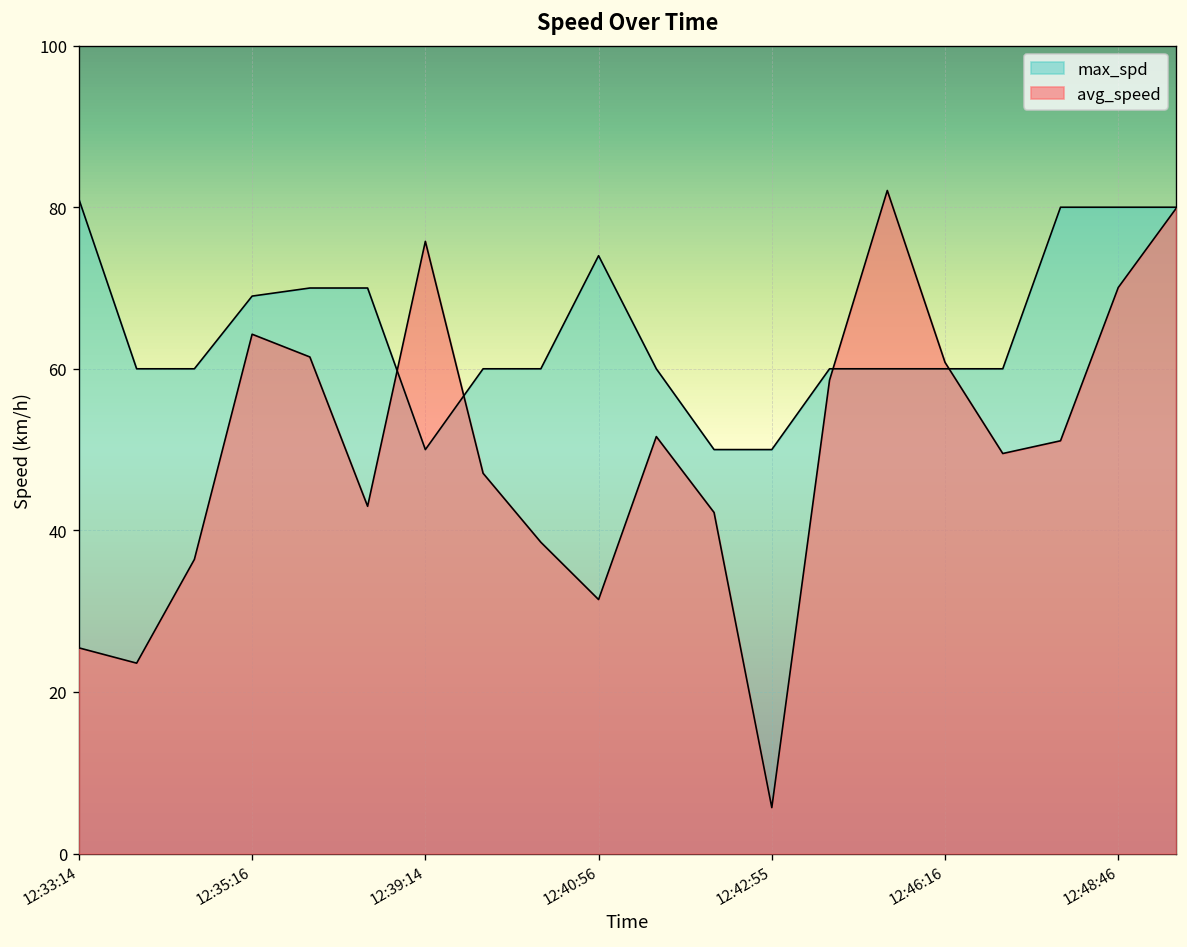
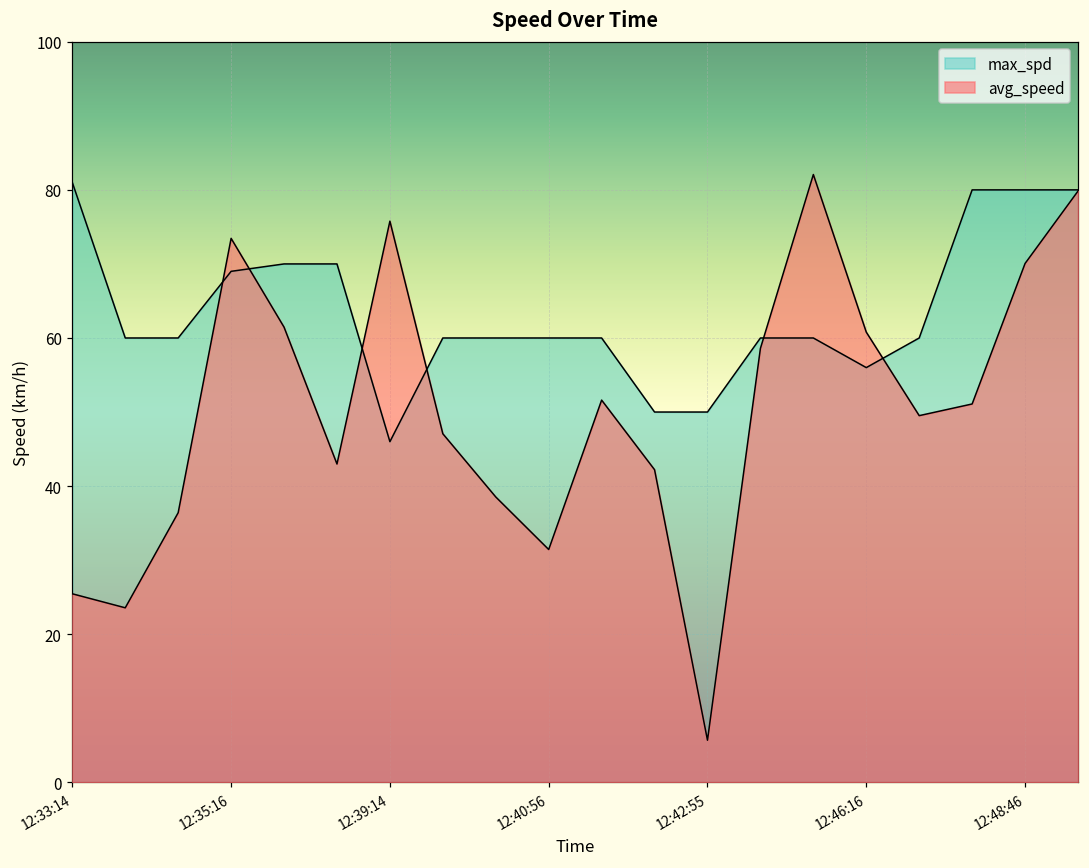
  {
    "max_spd": {
      "12:33:14": 81,
      "12:35:16": 69,
-     "12:39:14": 50,
-     "12:40:56": 74,
+     "12:39:14": 46,
+     "12:40:56": 60,
      "12:42:55": 50,
-     "12:46:16": 60,
+     "12:46:16": 56,
      "12:48:46": 80
    },
    "avg_speed": {
      "12:33:14": 25,
-     "12:35:16": 64,
+     "12:35:16": 73,
      "12:39:14": 76,
      "12:40:56": 31,
      "12:42:55": 6,
      "12:46:16": 61,
      "12:48:46": 70
    }
  }
